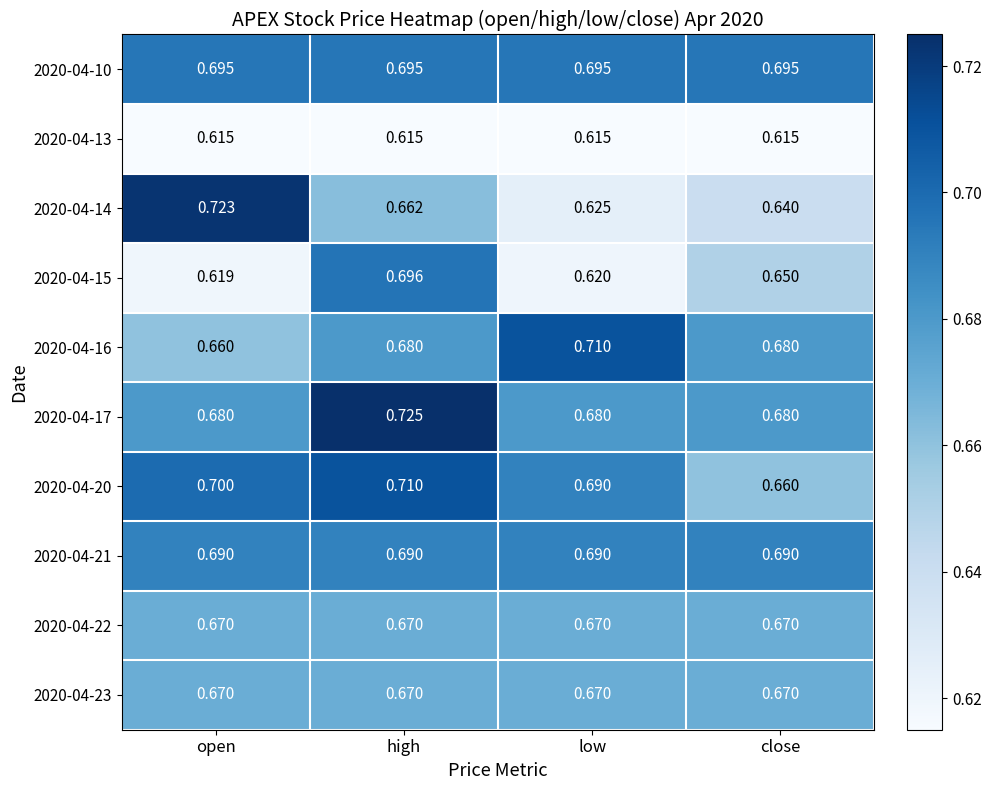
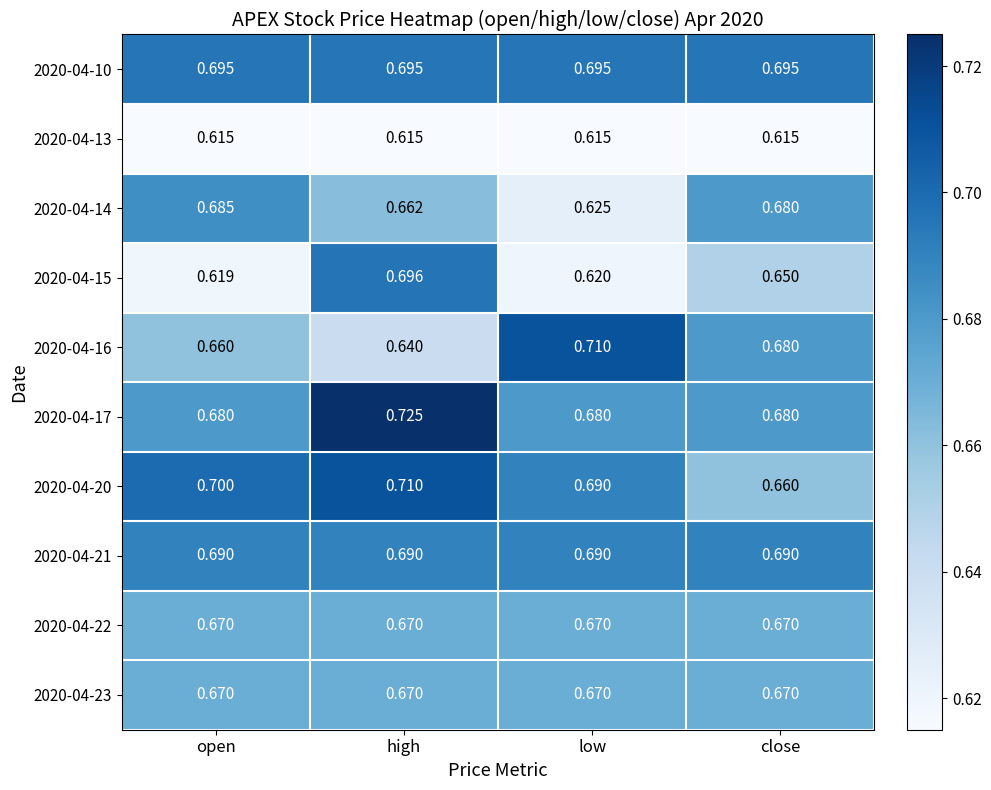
  {
    "2020-04-10": {
      "open": 0.695,
      "high": 0.695,
      "low": 0.695,
      "close": 0.695
    },
    "2020-04-13": {
      "open": 0.615,
      "high": 0.615,
      "low": 0.615,
      "close": 0.615
    },
    "2020-04-14": {
-     "open": 0.723,
+     "open": 0.685,
      "high": 0.662,
      "low": 0.625,
-     "close": 0.640
+     "close": 0.680
    },
    "2020-04-15": {
      "open": 0.619,
      "high": 0.696,
      "low": 0.620,
      "close": 0.650
    },
    "2020-04-16": {
      "open": 0.660,
-     "high": 0.680,
+     "high": 0.640,
      "low": 0.710,
      "close": 0.680
    },
    "2020-04-17": {
      "open": 0.680,
      "high": 0.725,
      "low": 0.680,
      "close": 0.680
    },
    "2020-04-20": {
      "open": 0.700,
      "high": 0.710,
      "low": 0.690,
      "close": 0.660
    },
    "2020-04-21": {
      "open": 0.690,
      "high": 0.690,
      "low": 0.690,
      "close": 0.690
    },
    "2020-04-22": {
      "open": 0.670,
      "high": 0.670,
      "low": 0.670,
      "close": 0.670
    },
    "2020-04-23": {
      "open": 0.670,
      "high": 0.670,
      "low": 0.670,
      "close": 0.670
    }
  }
